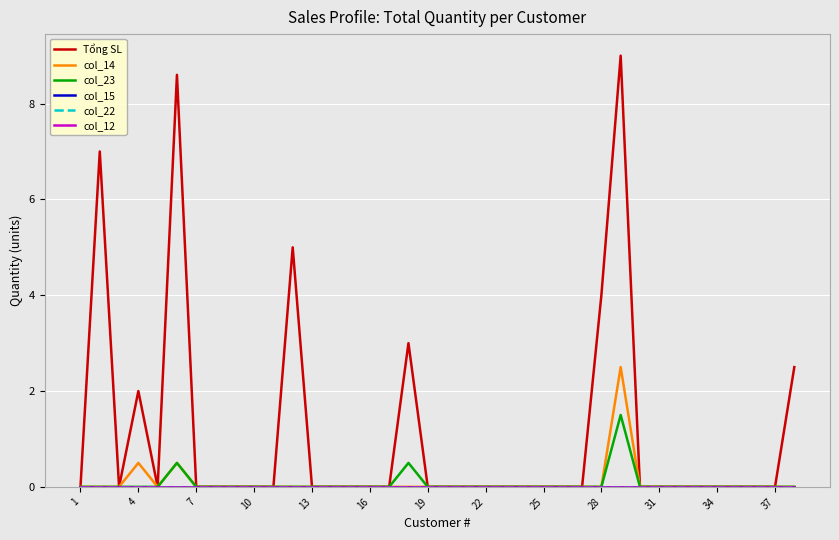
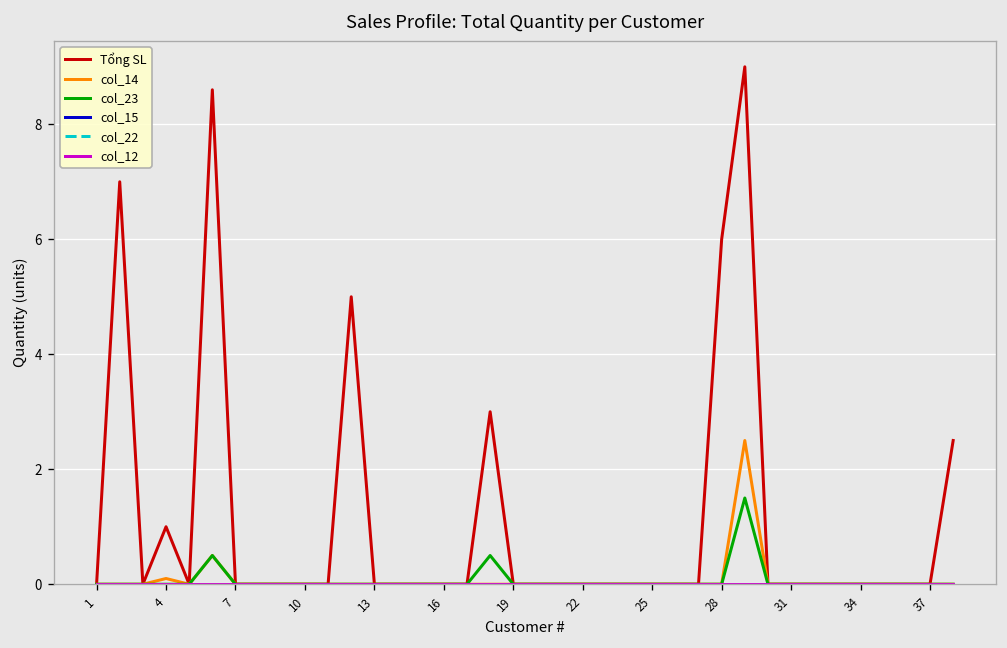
  {
    "Tổng SL": {
-     "4": 2,
-     "28": 4
+     "4": 1,
+     "28": 6
    },
    "col_14": {
-     "4": 0.5
+     "4": 0.1
    }
  }
